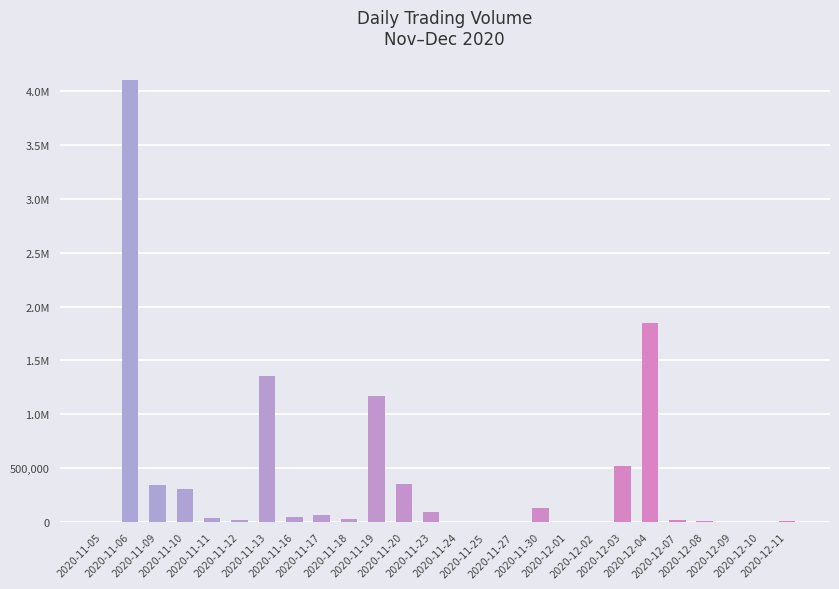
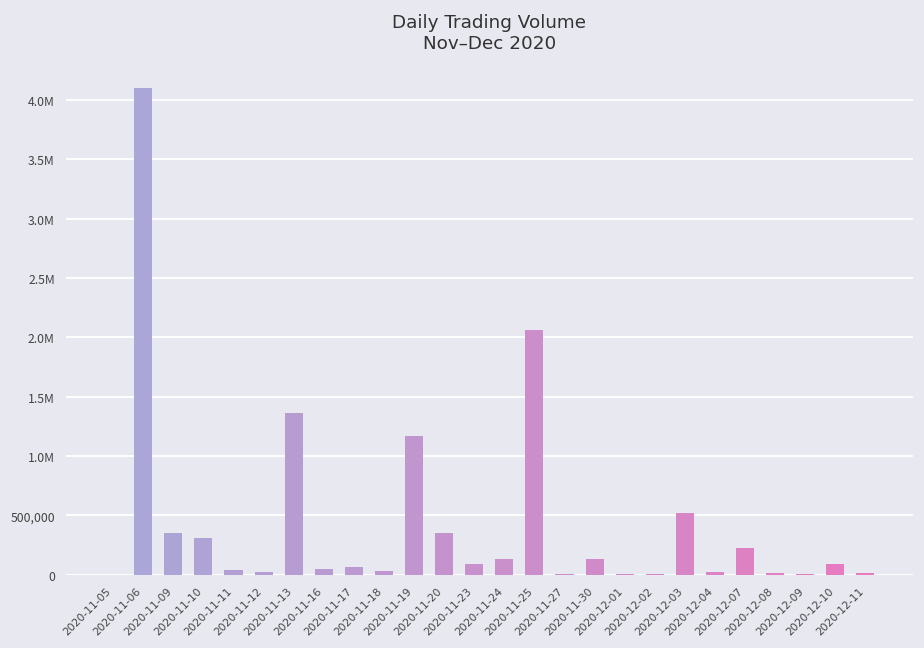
  {
    "2020-11-06": "4,100,000",
    "2020-11-09": "350,000",
    "2020-11-10": "310,000",
    "2020-11-11": "40,000",
    "2020-11-13": "1,360,000",
    "2020-11-16": "50,000",
    "2020-11-17": "60,000",
    "2020-11-18": "30,000",
    "2020-11-19": "1,170,000",
    "2020-11-20": "350,000",
    "2020-11-23": "90,000",
-   "2020-11-24": "0",
-   "2020-11-25": "10,000",
+   "2020-11-24": "130,000",
+   "2020-11-25": "2,060,000",
    "2020-11-30": "130,000",
    "2020-12-03": "520,000",
-   "2020-12-04": "1,850,000",
-   "2020-12-07": "20,000",
-   "2020-12-10": "0"
+   "2020-12-04": "20,000",
+   "2020-12-07": "220,000",
+   "2020-12-10": "90,000"
  }
